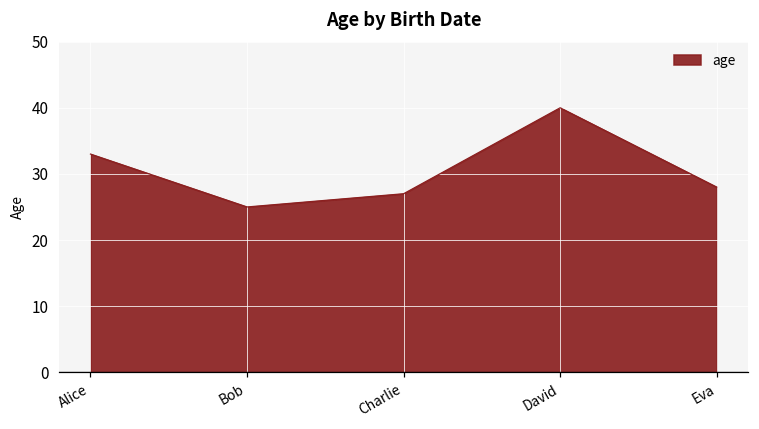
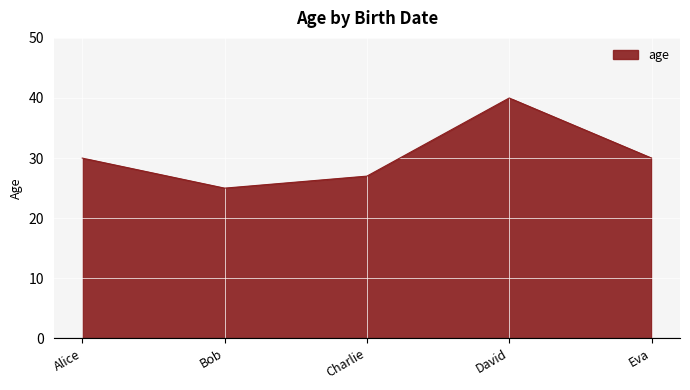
  {
-   "Alice": 33,
+   "Alice": 30,
    "Bob": 25,
    "Charlie": 27,
    "David": 40,
-   "Eva": 28
+   "Eva": 30
  }
